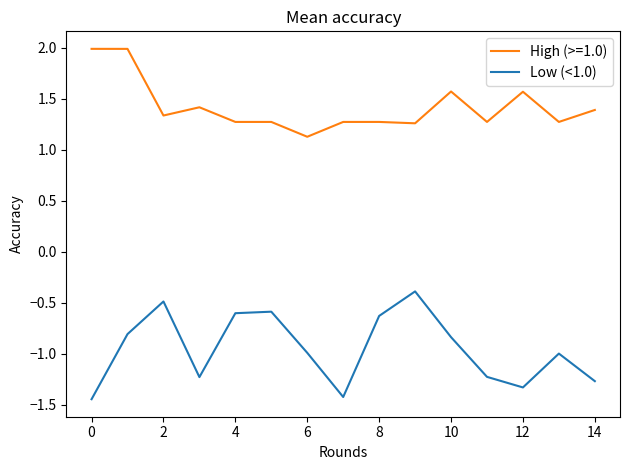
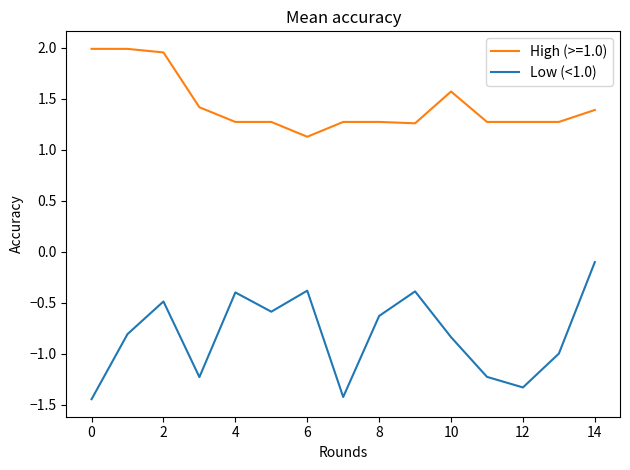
  {
    "High (>=1.0)": {
      "0": 1.99,
-     "2": 1.34,
+     "2": 1.96,
      "4": 1.27,
      "6": 1.13,
      "8": 1.27,
      "10": 1.57,
-     "12": 1.57,
+     "12": 1.27,
      "14": 1.39
    },
    "Low (<1.0)": {
      "0": -1.44,
      "2": -0.49,
-     "4": -0.60,
-     "6": -0.99,
+     "4": -0.40,
+     "6": -0.38,
      "8": -0.63,
      "10": -0.84,
      "12": -1.33,
-     "14": -1.27
+     "14": -0.10
    }
  }
